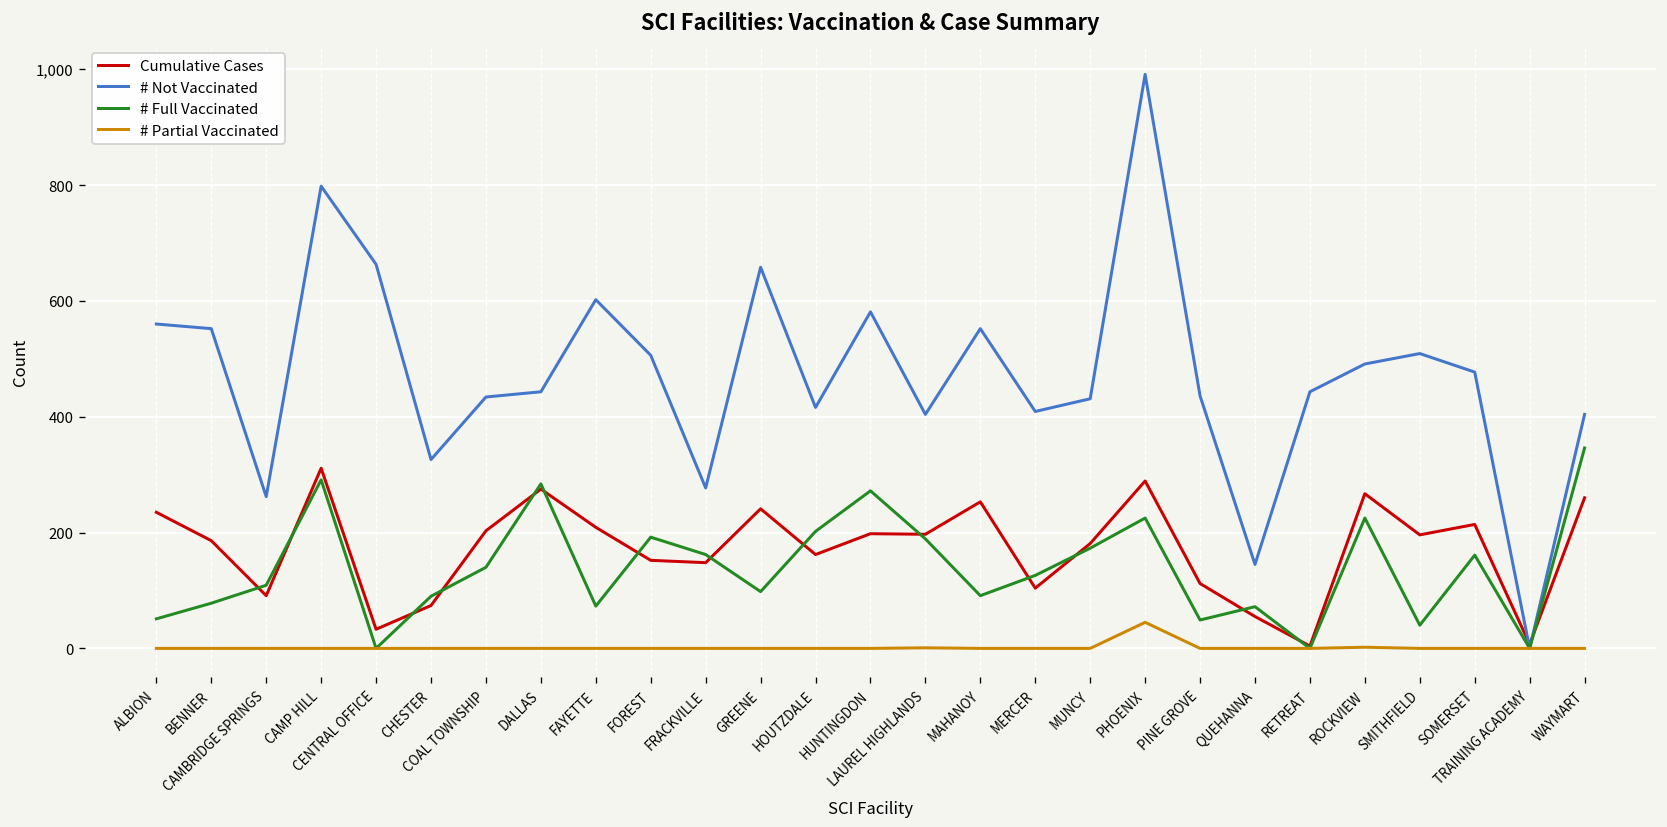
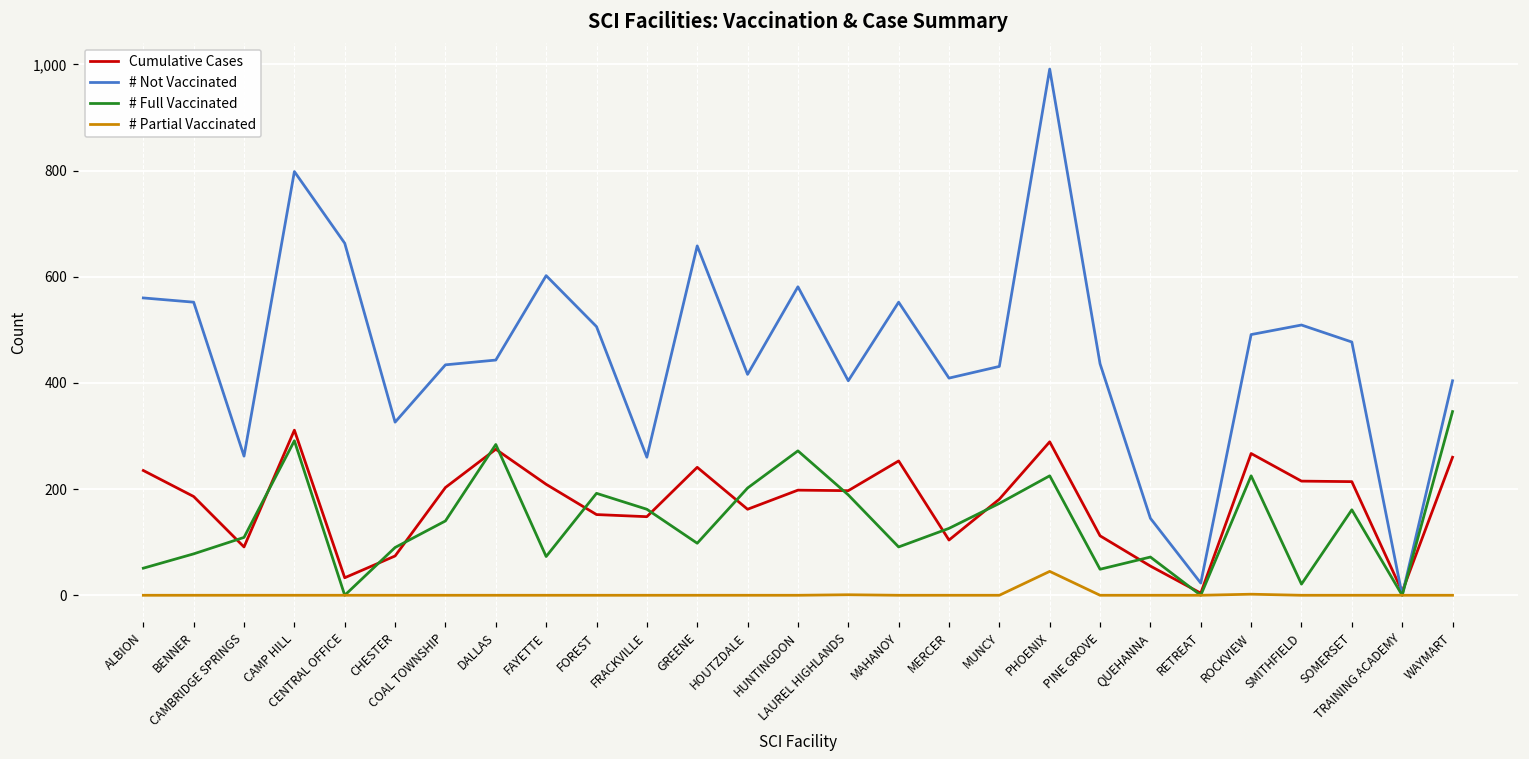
  {
    "Cumulative Cases": {
      "ALBION": 240,
      "BENNER": 190,
      "CAMBRIDGE SPRINGS": 90,
      "CAMP HILL": 310,
      "CENTRAL OFFICE": 30,
      "CHESTER": 70,
      "COAL TOWNSHIP": 200,
      "DALLAS": 280,
      "FAYETTE": 210,
      "FOREST": 150,
      "FRACKVILLE": 150,
      "GREENE": 240,
      "HOUTZDALE": 160,
      "HUNTINGDON": 200,
      "LAUREL HIGHLANDS": 200,
      "MAHANOY": 250,
      "MERCER": 100,
      "MUNCY": 180,
      "PHOENIX": 290,
      "PINE GROVE": 110,
      "QUEHANNA": 60,
      "ROCKVIEW": 270,
-     "SMITHFIELD": 200,
+     "SMITHFIELD": 220,
      "SOMERSET": 210,
      "TRAINING ACADEMY": 10,
      "WAYMART": 260
    },
    "# Not Vaccinated": {
      "ALBION": 560,
      "BENNER": 550,
      "CAMBRIDGE SPRINGS": 260,
      "CAMP HILL": 800,
      "CENTRAL OFFICE": 660,
      "CHESTER": 330,
      "COAL TOWNSHIP": 430,
      "DALLAS": 440,
      "FAYETTE": 600,
      "FOREST": 510,
-     "FRACKVILLE": 280,
+     "FRACKVILLE": 260,
      "GREENE": 660,
      "HOUTZDALE": 420,
      "HUNTINGDON": 580,
      "LAUREL HIGHLANDS": 400,
      "MAHANOY": 550,
      "MERCER": 410,
      "MUNCY": 430,
      "PHOENIX": 990,
      "PINE GROVE": 440,
      "QUEHANNA": 150,
-     "RETREAT": 440,
+     "RETREAT": 20,
      "ROCKVIEW": 490,
      "SMITHFIELD": 510,
      "SOMERSET": 480,
      "WAYMART": 400
    },
    "# Full Vaccinated": {
      "ALBION": 50,
      "BENNER": 80,
      "CAMBRIDGE SPRINGS": 110,
      "CAMP HILL": 290,
      "CHESTER": 90,
      "COAL TOWNSHIP": 140,
      "DALLAS": 280,
      "FAYETTE": 70,
      "FOREST": 190,
      "FRACKVILLE": 160,
      "GREENE": 100,
      "HOUTZDALE": 200,
      "HUNTINGDON": 270,
      "LAUREL HIGHLANDS": 190,
      "MAHANOY": 90,
      "MERCER": 130,
      "MUNCY": 170,
      "PHOENIX": 230,
      "PINE GROVE": 50,
      "QUEHANNA": 70,
      "ROCKVIEW": 230,
-     "SMITHFIELD": 40,
+     "SMITHFIELD": 20,
      "SOMERSET": 160,
      "WAYMART": 350
    },
    "# Partial Vaccinated": {
      "ALBION": 0,
      "BENNER": 0,
      "CAMBRIDGE SPRINGS": 0,
      "CAMP HILL": 0,
      "CHESTER": 0,
      "COAL TOWNSHIP": 0,
      "DALLAS": 0,
      "FAYETTE": 0,
      "FOREST": 0,
      "FRACKVILLE": 0,
      "GREENE": 0,
      "HOUTZDALE": 0,
      "HUNTINGDON": 0,
      "LAUREL HIGHLANDS": 0,
      "MAHANOY": 0,
      "MERCER": 0,
      "MUNCY": 0,
      "PHOENIX": 50,
      "PINE GROVE": 0,
      "QUEHANNA": 0,
      "ROCKVIEW": 0,
      "SMITHFIELD": 0,
      "SOMERSET": 0,
      "WAYMART": 0
    }
  }
